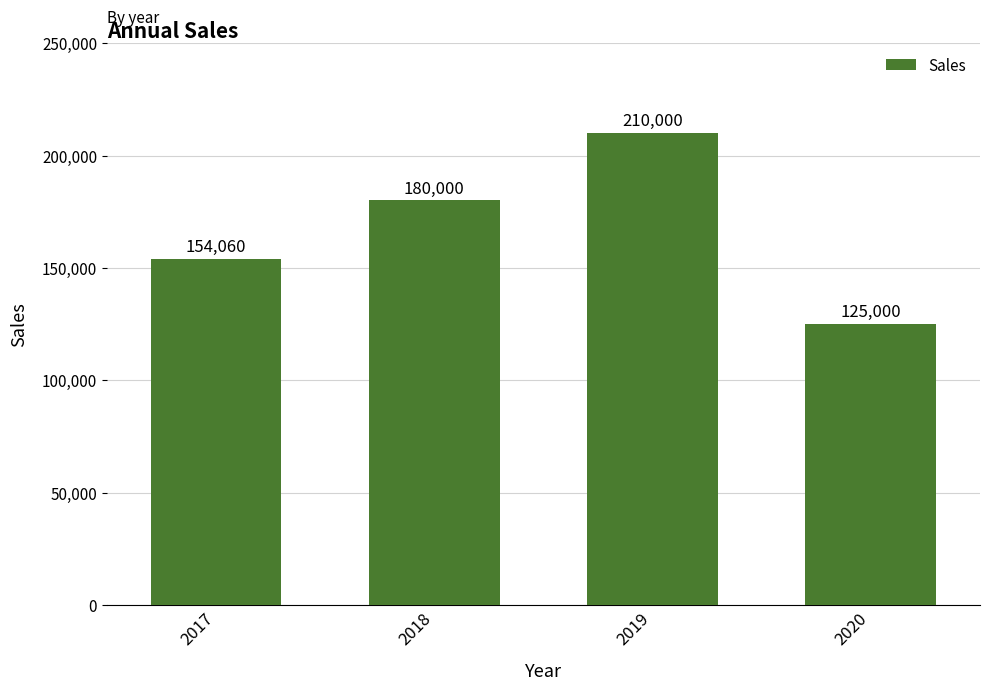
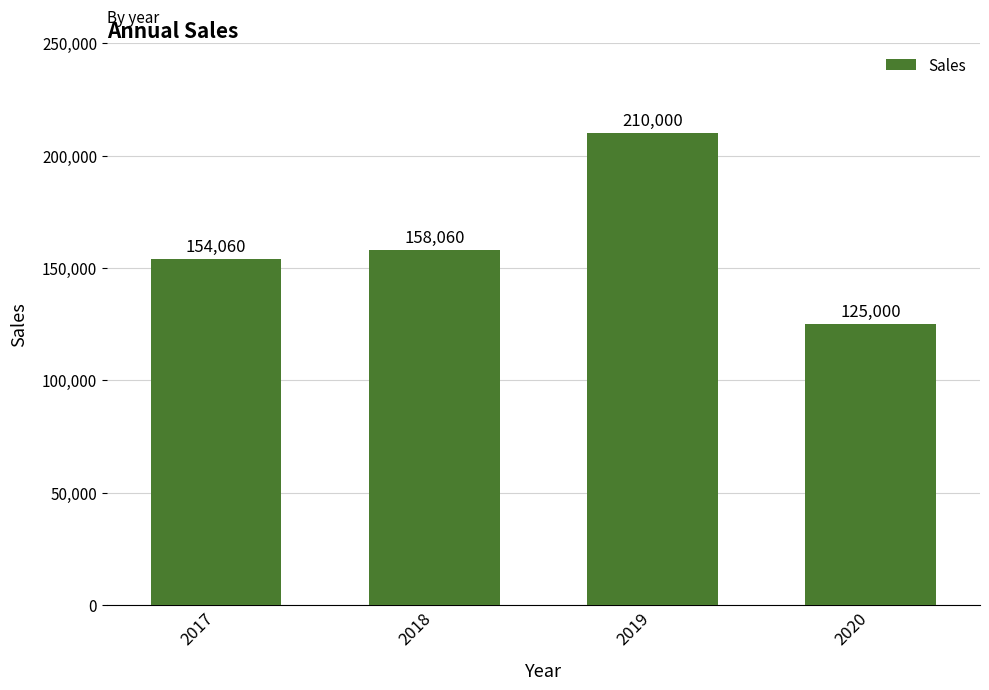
  {
    "2017": "154,060",
-   "2018": "180,000",
+   "2018": "158,060",
    "2019": "210,000",
    "2020": "125,000"
  }
